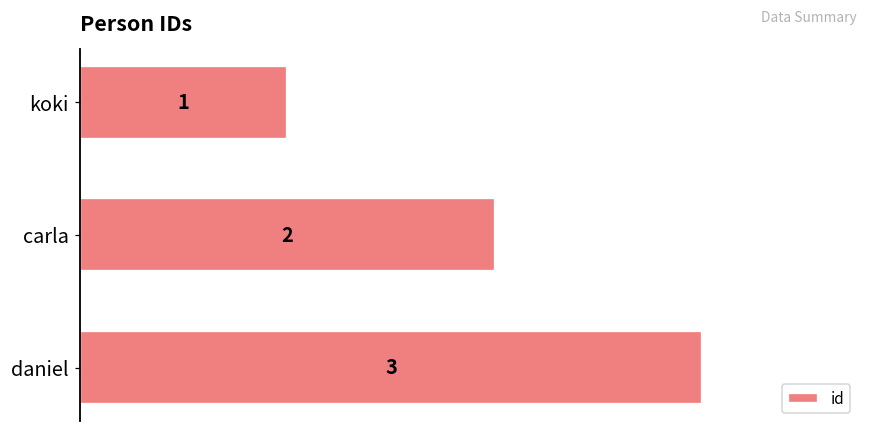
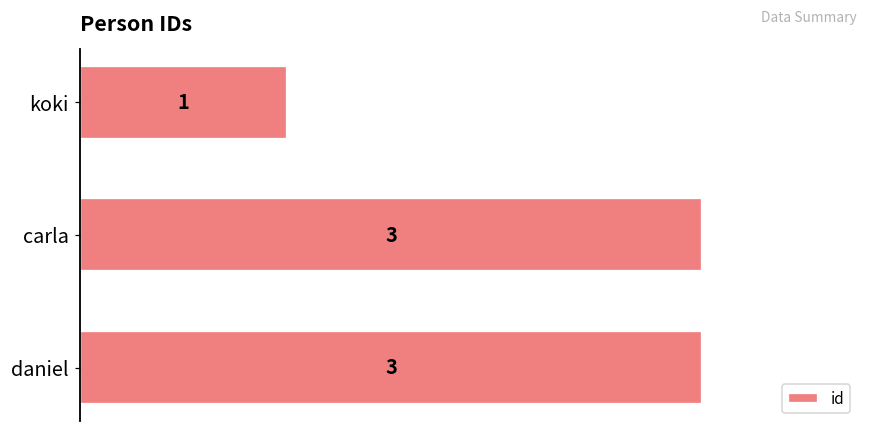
  {
    "koki": 1,
-   "carla": 2,
+   "carla": 3,
    "daniel": 3
  }
